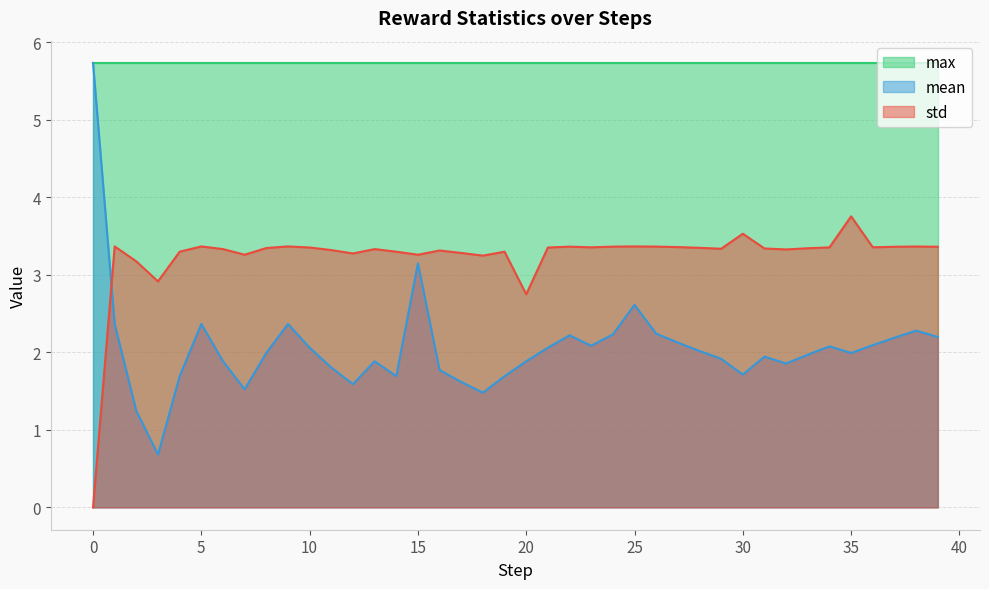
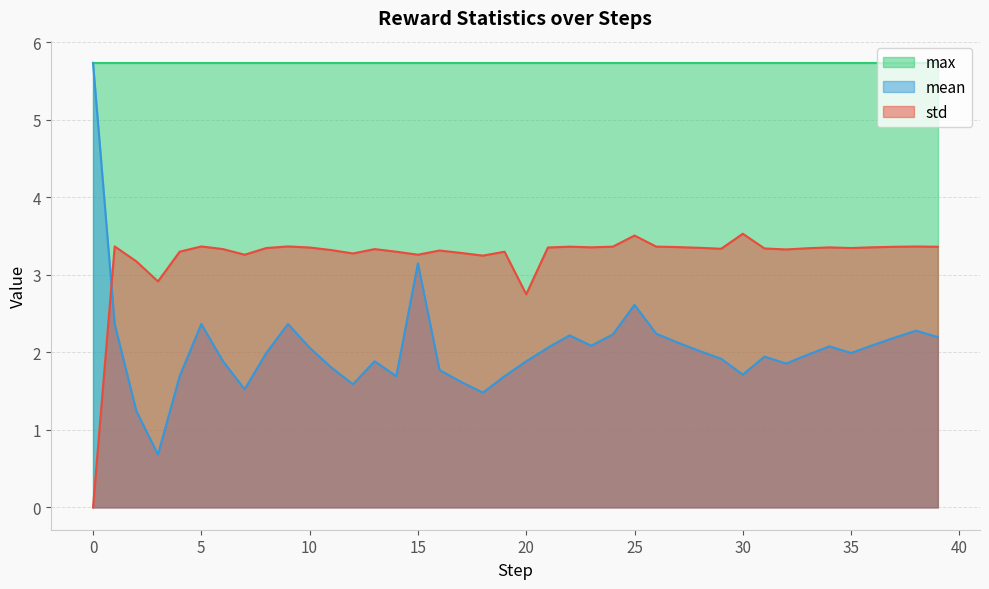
  {
    "max": {
      "5": 5.7,
      "10": 5.7,
      "15": 5.7,
      "20": 5.7,
      "25": 5.7,
      "30": 5.7,
      "35": 5.7
    },
    "mean": {
      "5": 2.4,
      "10": 2.1,
      "15": 3.1,
      "20": 1.9,
      "25": 2.6,
      "30": 1.7,
      "35": 2.0
    },
    "std": {
      "0": 0.0,
      "5": 3.4,
      "10": 3.4,
      "15": 3.3,
      "20": 2.7,
-     "25": 3.4,
+     "25": 3.5,
      "30": 3.5,
-     "35": 3.8
+     "35": 3.3
    }
  }
